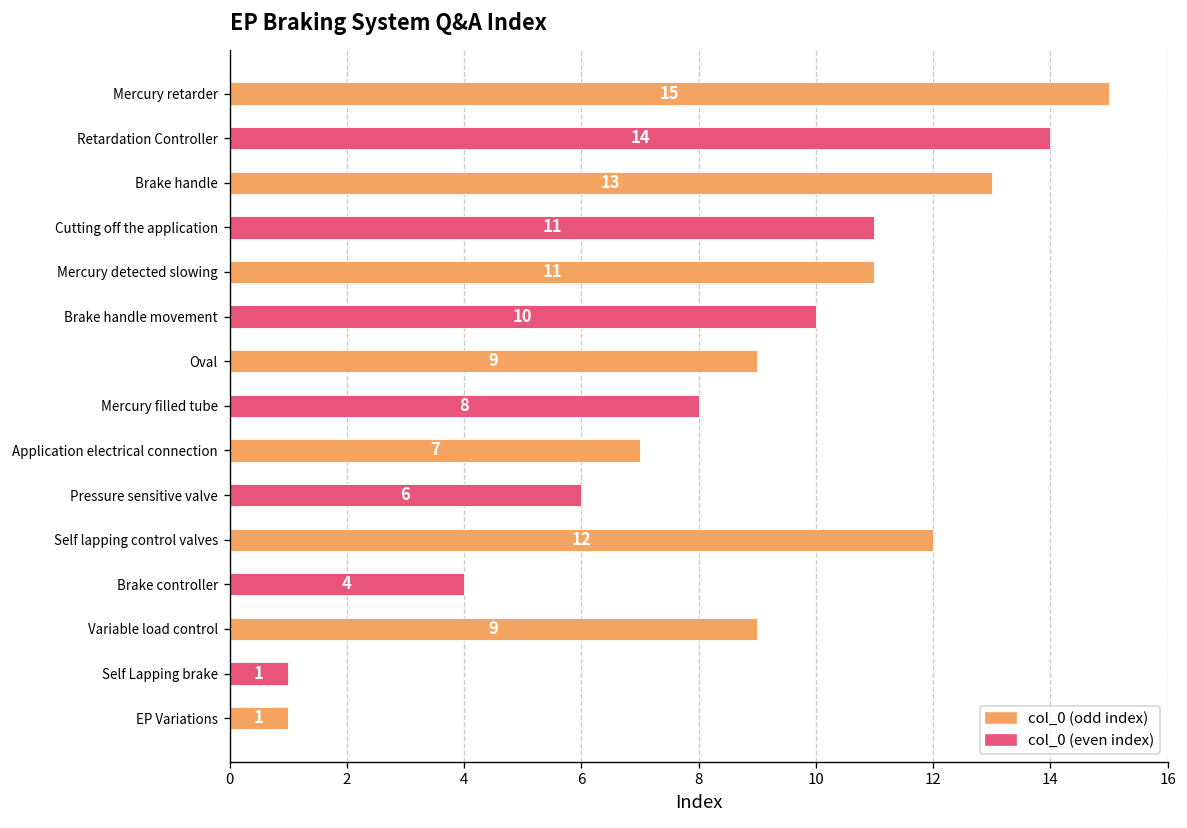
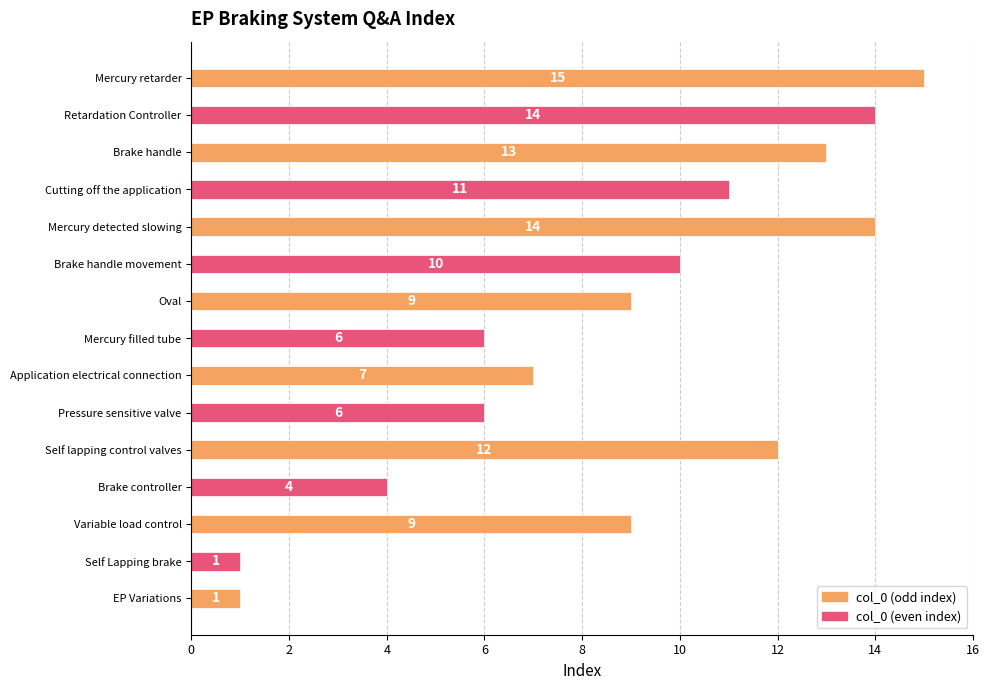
  {
    "Mercury retarder": 15,
    "Retardation Controller": 14,
    "Brake handle": 13,
    "Cutting off the application": 11,
-   "Mercury detected slowing": 11,
+   "Mercury detected slowing": 14,
    "Brake handle movement": 10,
    "Oval": 9,
-   "Mercury filled tube": 8,
+   "Mercury filled tube": 6,
    "Application electrical connection": 7,
    "Pressure sensitive valve": 6,
    "Self lapping control valves": 12,
    "Brake controller": 4,
    "Variable load control": 9,
    "Self Lapping brake": 1,
    "EP Variations": 1
  }
